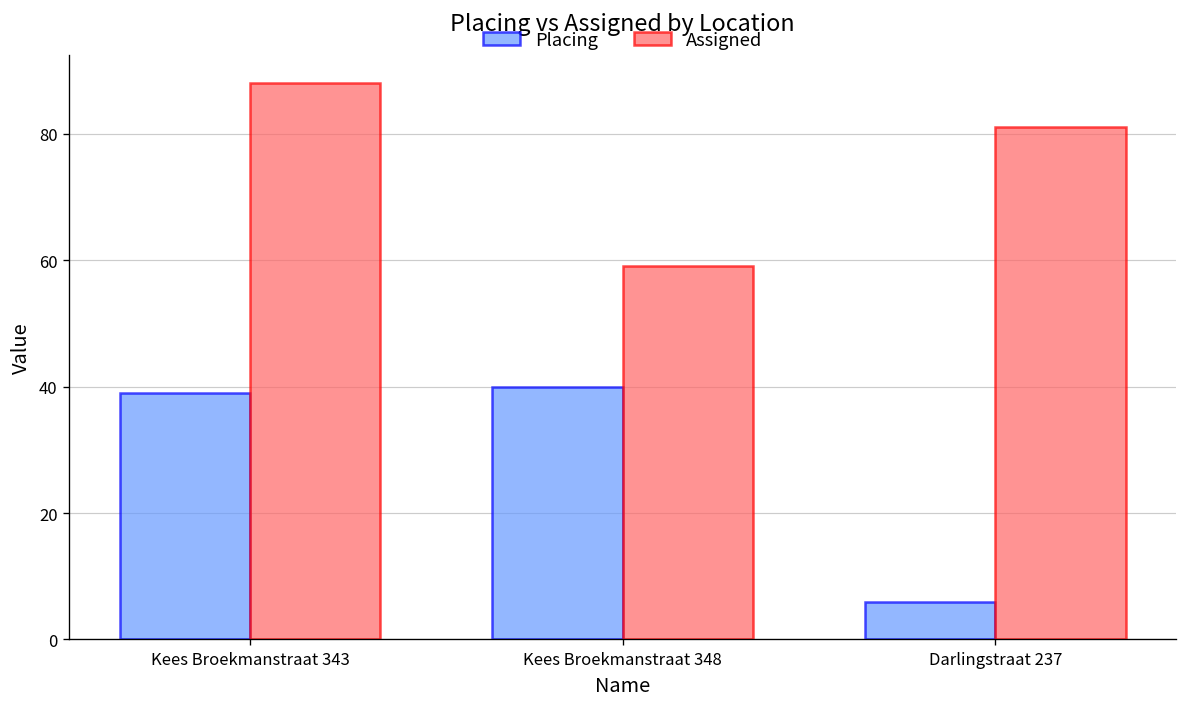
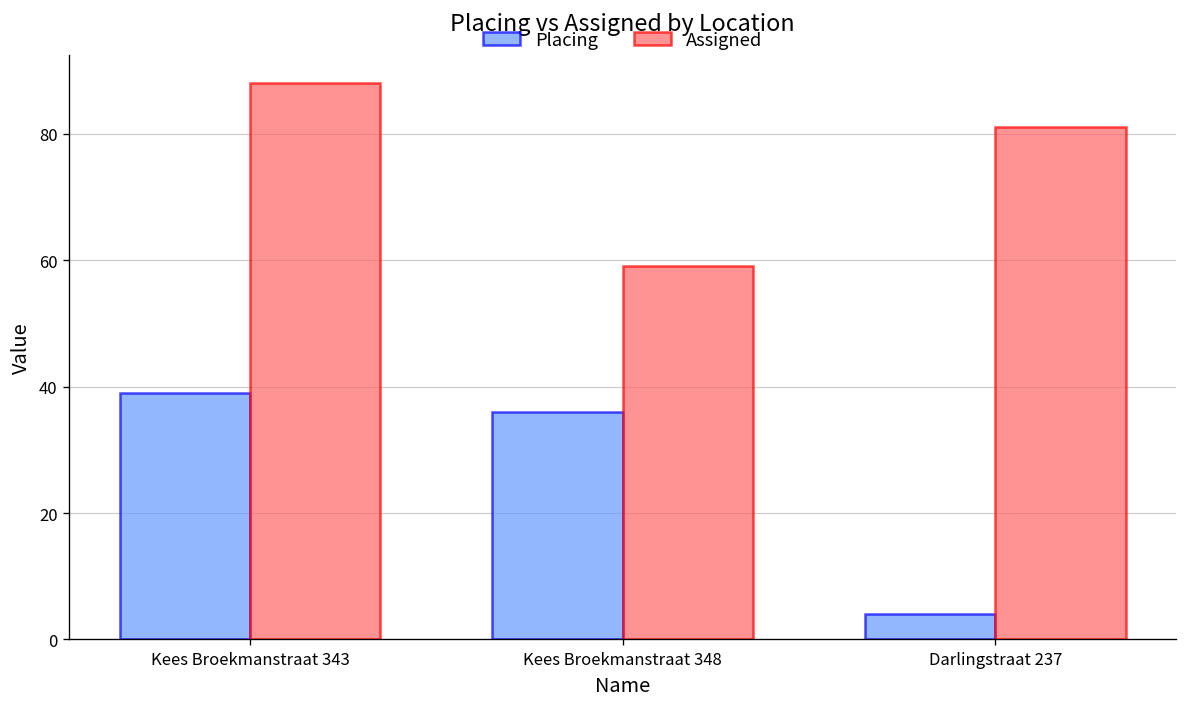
  {
    "Placing": {
      "Kees Broekmanstraat 343": 39,
-     "Kees Broekmanstraat 348": 40,
-     "Darlingstraat 237": 6
+     "Kees Broekmanstraat 348": 36,
+     "Darlingstraat 237": 4
    },
    "Assigned": {
      "Kees Broekmanstraat 343": 88,
      "Kees Broekmanstraat 348": 59,
      "Darlingstraat 237": 81
    }
  }
